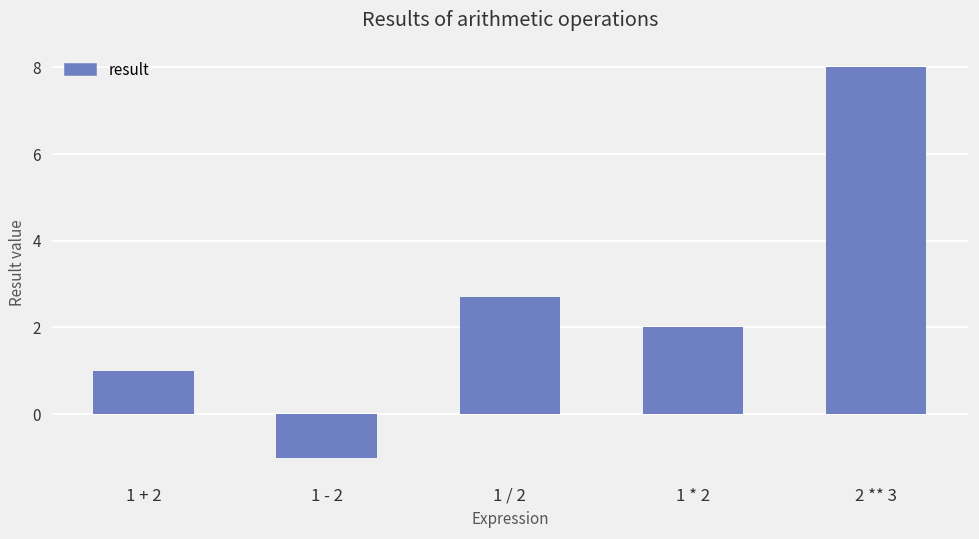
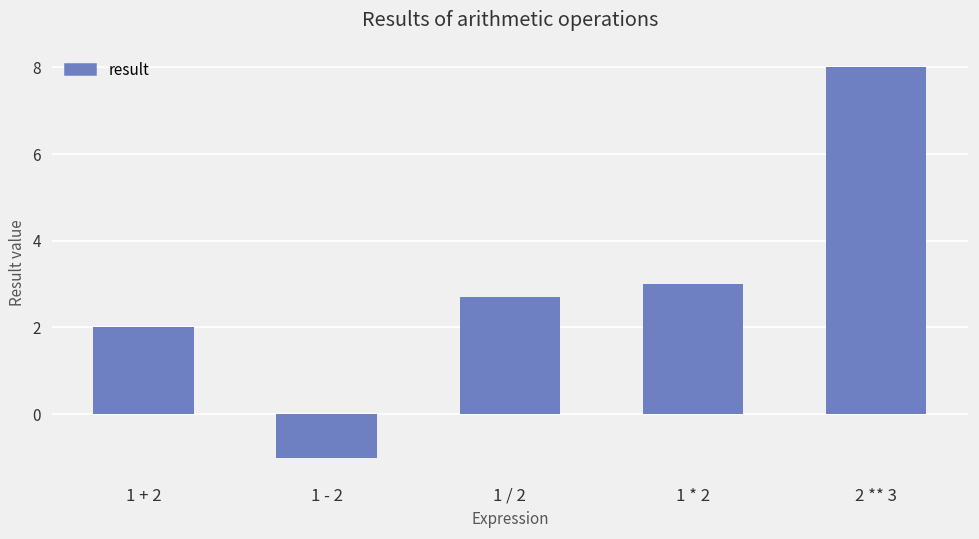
  {
-   "1 + 2": 1,
+   "1 + 2": 2,
    "1 - 2": -1,
    "1 / 2": 2.7,
-   "1 * 2": 2,
+   "1 * 2": 3,
    "2 ** 3": 8
  }
